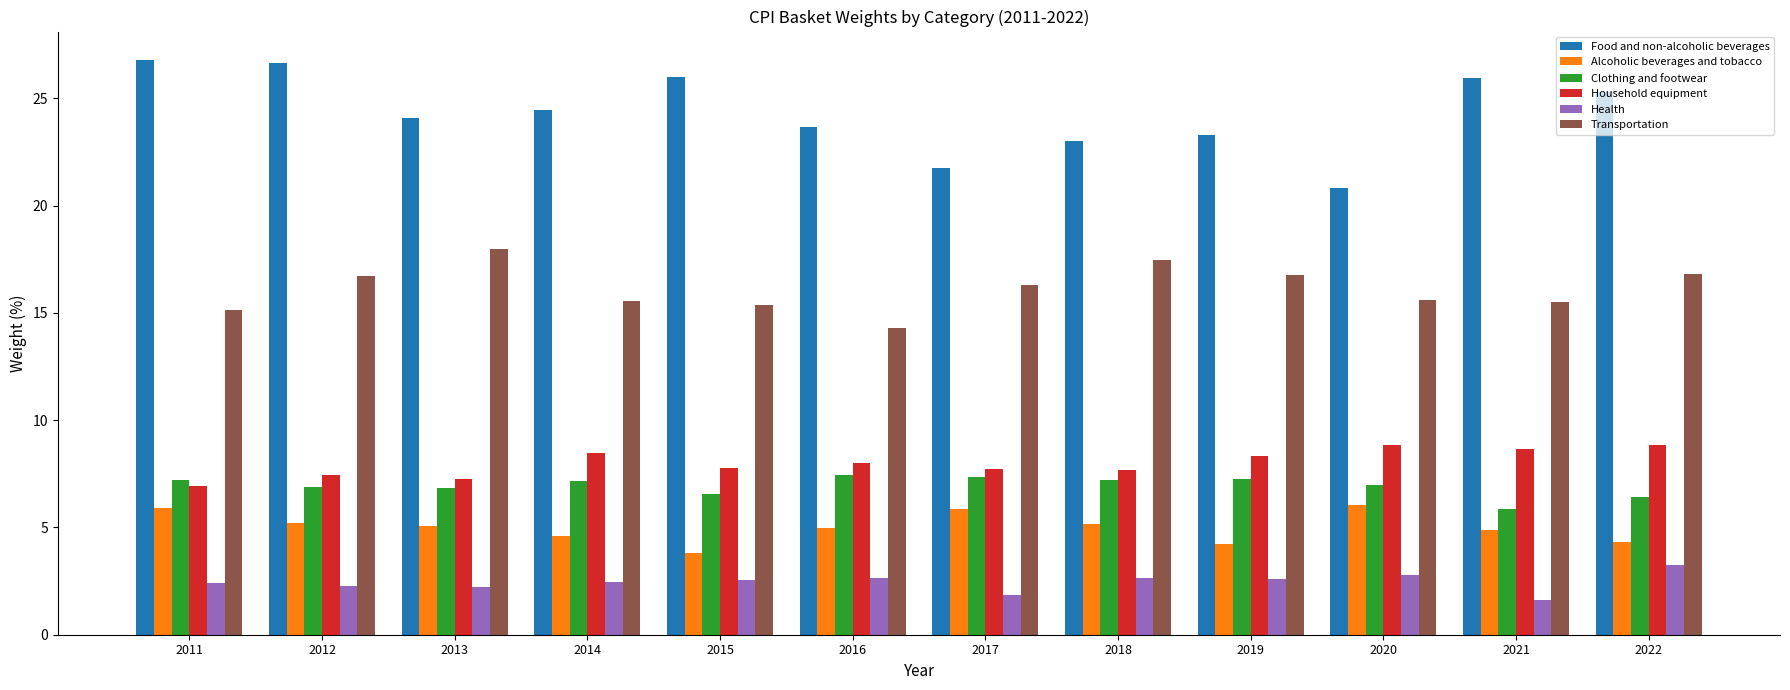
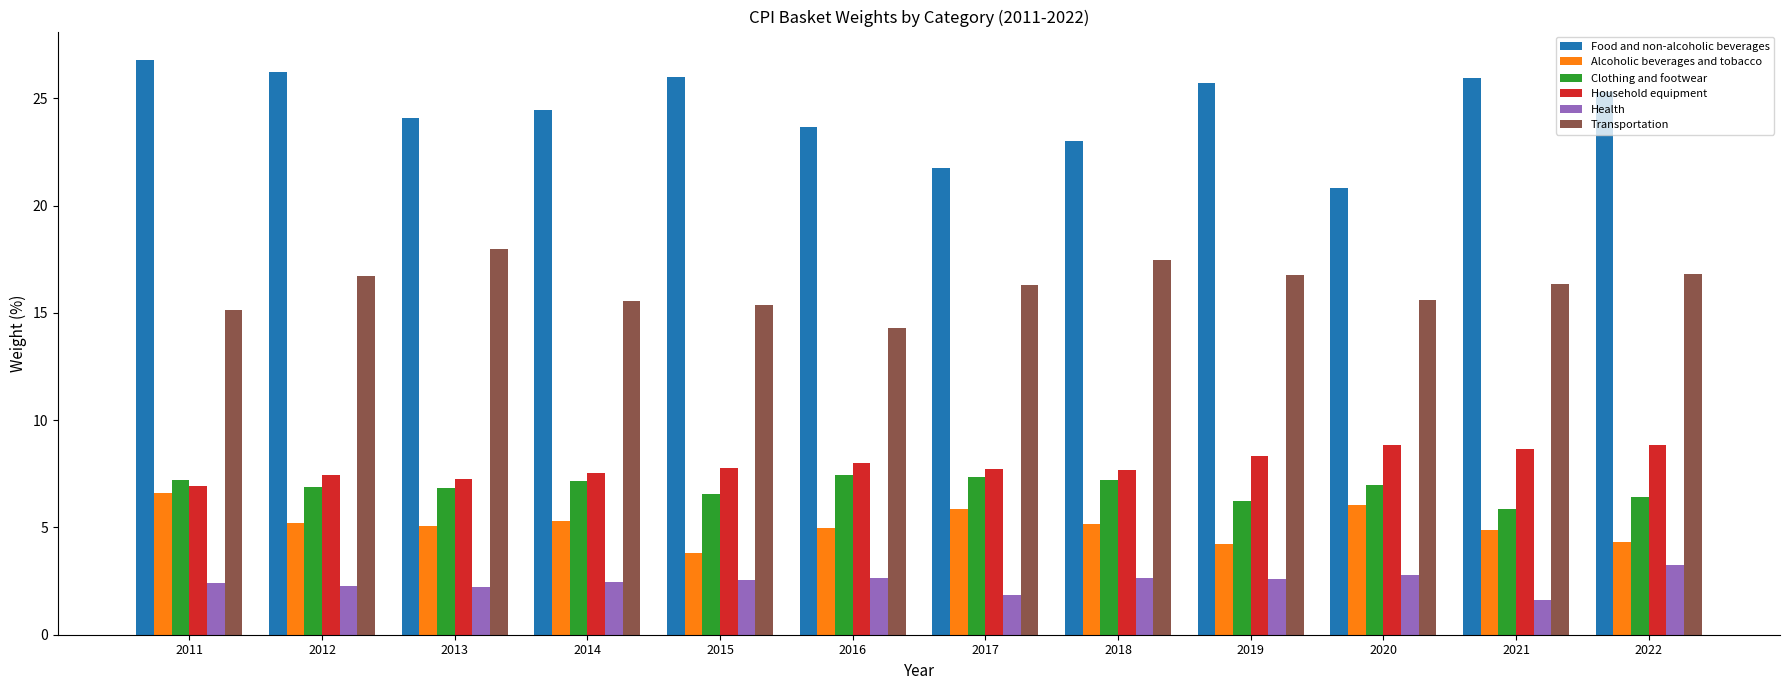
  {
    "Food and non-alcoholic beverages": {
      "2011": 26.8,
-     "2012": 26.7,
+     "2012": 26.2,
      "2013": 24.1,
      "2014": 24.5,
      "2015": 26.0,
      "2016": 23.7,
      "2017": 21.8,
      "2018": 23.0,
-     "2019": 23.3,
+     "2019": 25.7,
      "2020": 20.8,
      "2021": 25.9
    },
    "Alcoholic beverages and tobacco": {
-     "2011": 5.9,
+     "2011": 6.6,
      "2012": 5.2,
      "2013": 5.1,
-     "2014": 4.6,
+     "2014": 5.3,
      "2015": 3.8,
      "2016": 5.0,
      "2017": 5.9,
      "2018": 5.1,
      "2019": 4.2,
      "2020": 6.1,
      "2021": 4.9,
      "2022": 4.3
    },
    "Clothing and footwear": {
      "2011": 7.2,
      "2012": 6.9,
      "2013": 6.8,
      "2014": 7.2,
      "2015": 6.6,
      "2016": 7.4,
      "2017": 7.3,
      "2018": 7.2,
-     "2019": 7.2,
+     "2019": 6.2,
      "2020": 7.0,
      "2021": 5.9,
      "2022": 6.4
    },
    "Household equipment": {
      "2011": 6.9,
      "2012": 7.5,
      "2013": 7.3,
-     "2014": 8.5,
+     "2014": 7.5,
      "2015": 7.8,
      "2016": 8.0,
      "2017": 7.7,
      "2018": 7.7,
      "2019": 8.3,
      "2020": 8.8,
      "2021": 8.6,
      "2022": 8.9
    },
    "Health": {
      "2011": 2.4,
      "2012": 2.3,
      "2013": 2.2,
      "2014": 2.4,
      "2015": 2.6,
      "2016": 2.7,
      "2017": 1.9,
      "2018": 2.6,
      "2019": 2.6,
      "2020": 2.8,
      "2021": 1.6,
      "2022": 3.2
    },
    "Transportation": {
      "2011": 15.2,
      "2012": 16.7,
      "2013": 18.0,
      "2014": 15.5,
      "2015": 15.4,
      "2016": 14.3,
      "2017": 16.3,
      "2018": 17.5,
      "2019": 16.8,
      "2020": 15.6,
-     "2021": 15.5,
+     "2021": 16.3,
      "2022": 16.8
    }
  }
